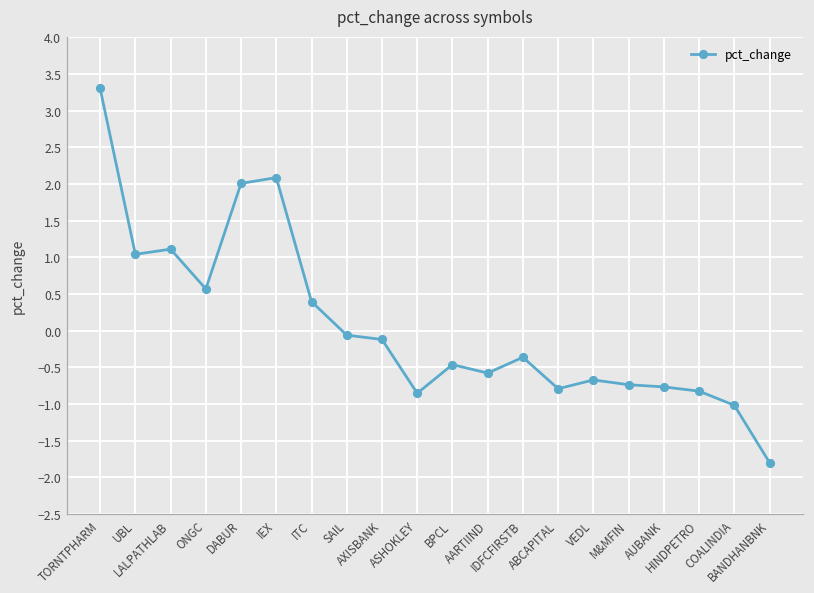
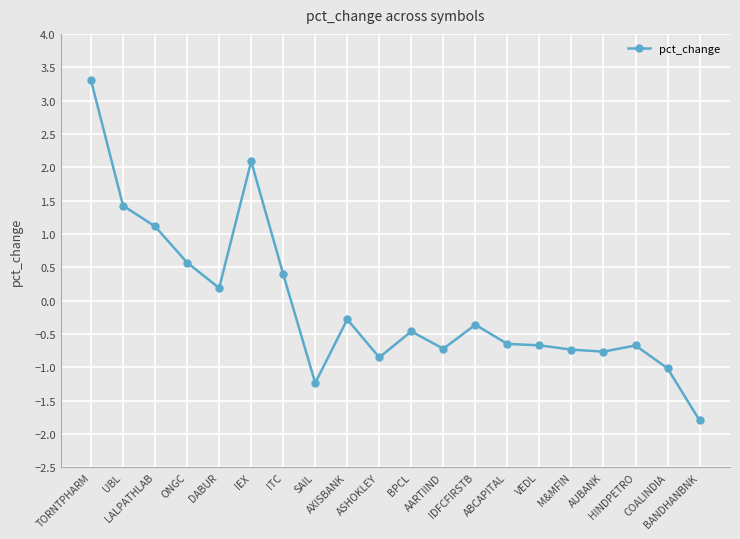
  {
    "TORNTPHARM": 3.3,
-   "UBL": 1.0,
+   "UBL": 1.4,
    "LALPATHLAB": 1.1,
    "ONGC": 0.6,
-   "DABUR": 2.0,
+   "DABUR": 0.2,
    "IEX": 2.1,
    "ITC": 0.4,
-   "SAIL": -0.1,
-   "AXISBANK": -0.1,
+   "SAIL": -1.2,
+   "AXISBANK": -0.3,
    "ASHOKLEY": -0.9,
    "BPCL": -0.5,
-   "AARTIIND": -0.6,
+   "AARTIIND": -0.7,
    "IDFCFIRSTB": -0.4,
-   "ABCAPITAL": -0.8,
+   "ABCAPITAL": -0.7,
    "VEDL": -0.7,
    "M&MFIN": -0.7,
    "AUBANK": -0.8,
-   "HINDPETRO": -0.8,
+   "HINDPETRO": -0.7,
    "COALINDIA": -1.0,
    "BANDHANBNK": -1.8
  }
